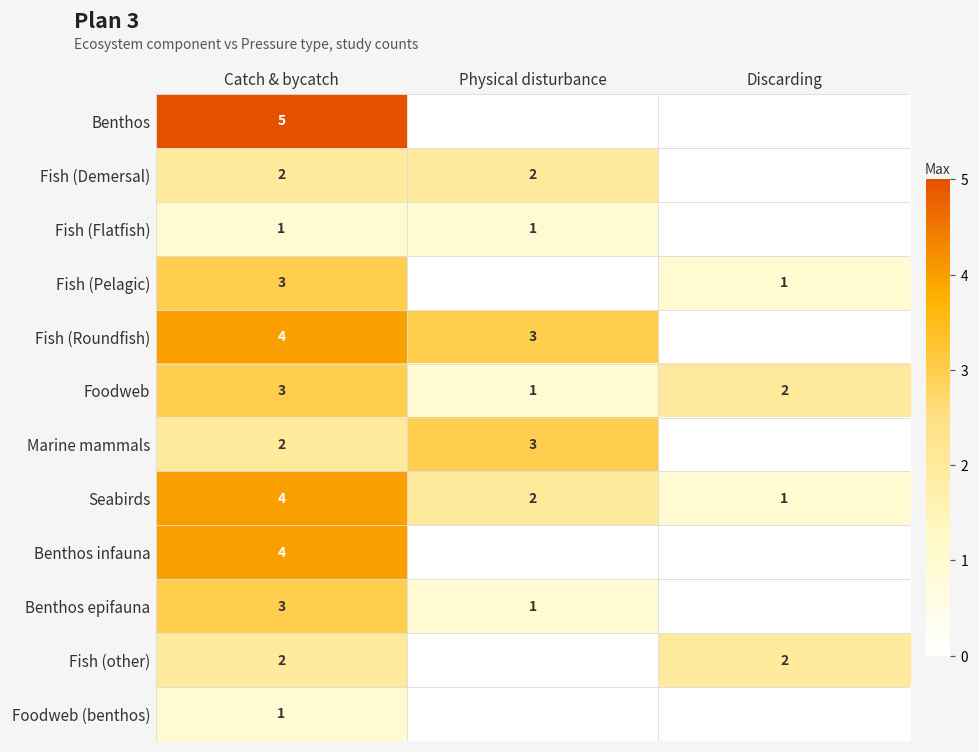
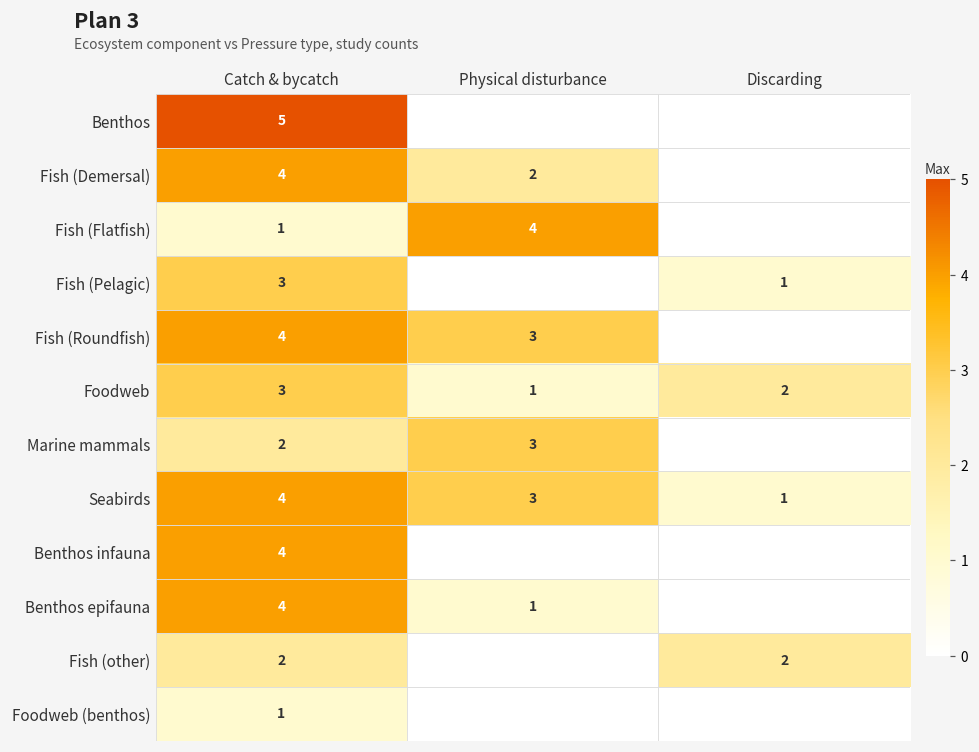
  {
    "Benthos": {
      "Catch & bycatch": 5
    },
    "Fish (Demersal)": {
-     "Catch & bycatch": 2,
+     "Catch & bycatch": 4,
      "Physical disturbance": 2
    },
    "Fish (Flatfish)": {
      "Catch & bycatch": 1,
-     "Physical disturbance": 1
+     "Physical disturbance": 4
    },
    "Fish (Pelagic)": {
      "Catch & bycatch": 3,
      "Discarding": 1
    },
    "Fish (Roundfish)": {
      "Catch & bycatch": 4,
      "Physical disturbance": 3
    },
    "Foodweb": {
      "Catch & bycatch": 3,
      "Physical disturbance": 1,
      "Discarding": 2
    },
    "Marine mammals": {
      "Catch & bycatch": 2,
      "Physical disturbance": 3
    },
    "Seabirds": {
      "Catch & bycatch": 4,
-     "Physical disturbance": 2,
+     "Physical disturbance": 3,
      "Discarding": 1
    },
    "Benthos infauna": {
      "Catch & bycatch": 4
    },
    "Benthos epifauna": {
-     "Catch & bycatch": 3,
+     "Catch & bycatch": 4,
      "Physical disturbance": 1
    },
    "Fish (other)": {
      "Catch & bycatch": 2,
      "Discarding": 2
    },
    "Foodweb (benthos)": {
      "Catch & bycatch": 1
    }
  }
